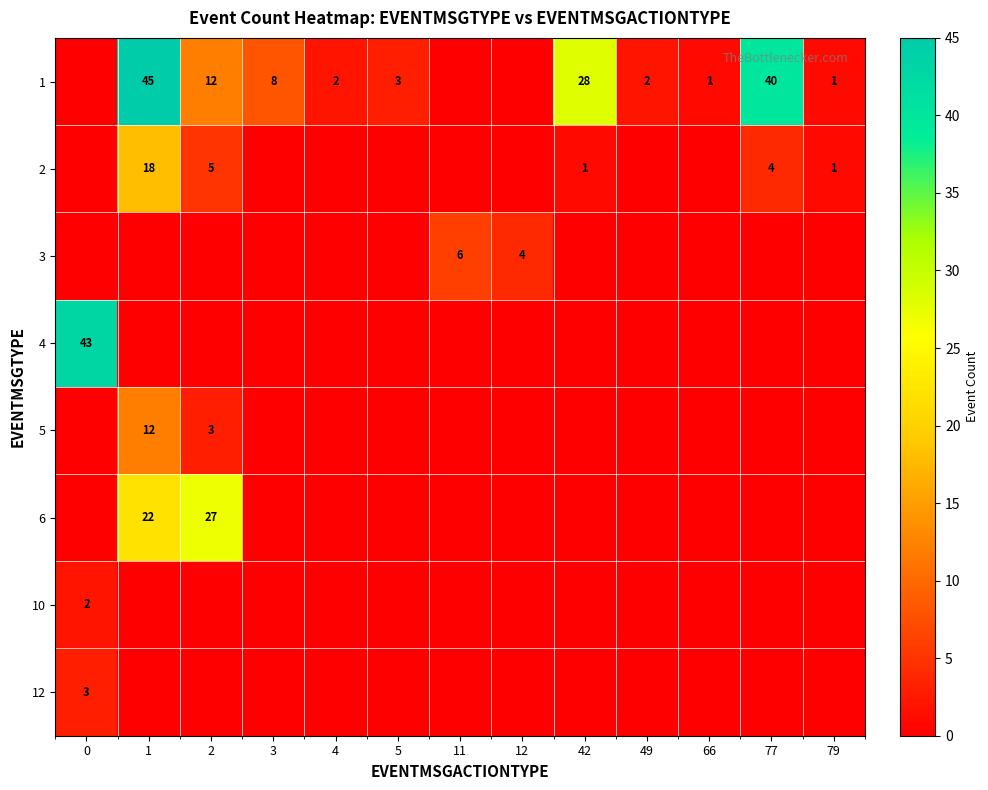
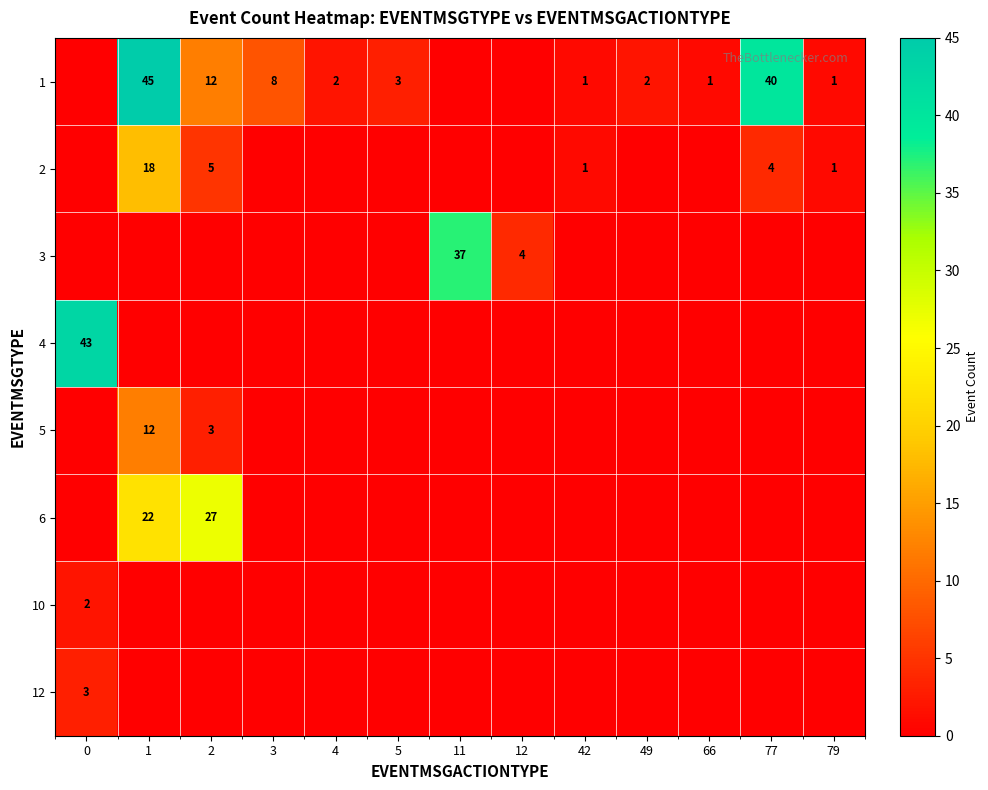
  {
    "1": {
      "1": 45,
      "2": 12,
      "3": 8,
      "4": 2,
      "5": 3,
-     "42": 28,
+     "42": 1,
      "49": 2,
      "66": 1,
      "79": 1
    },
    "2": {
      "1": 18,
      "2": 5,
      "42": 1,
      "77": 4,
      "79": 1
    },
    "3": {
-     "11": 6,
+     "11": 37,
      "12": 4
    },
    "4": {
      "0": 43
    },
    "5": {
      "1": 12,
      "2": 3
    },
    "6": {
      "1": 22,
      "2": 27
    },
    "10": {
      "0": 2
    },
    "12": {
      "0": 3
    }
  }
